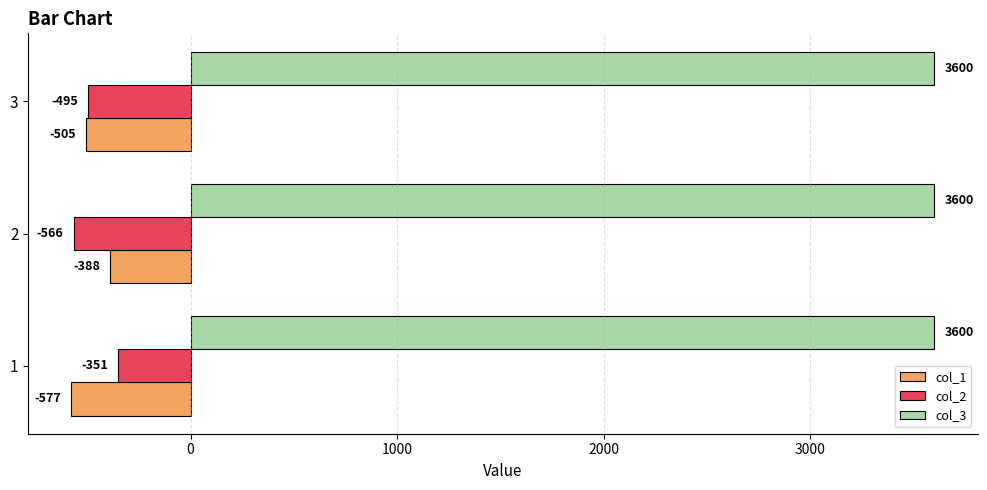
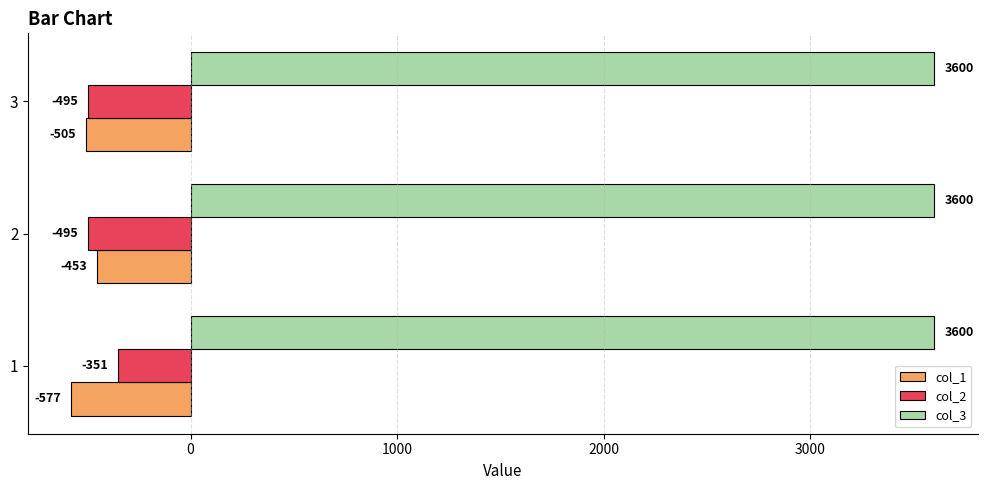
  {
    "col_1": {
      "3": -505,
-     "2": -388,
+     "2": -453,
      "1": -577
    },
    "col_2": {
      "3": -495,
-     "2": -566,
+     "2": -495,
      "1": -351
    },
    "col_3": {
      "3": 3600,
      "2": 3600,
      "1": 3600
    }
  }
